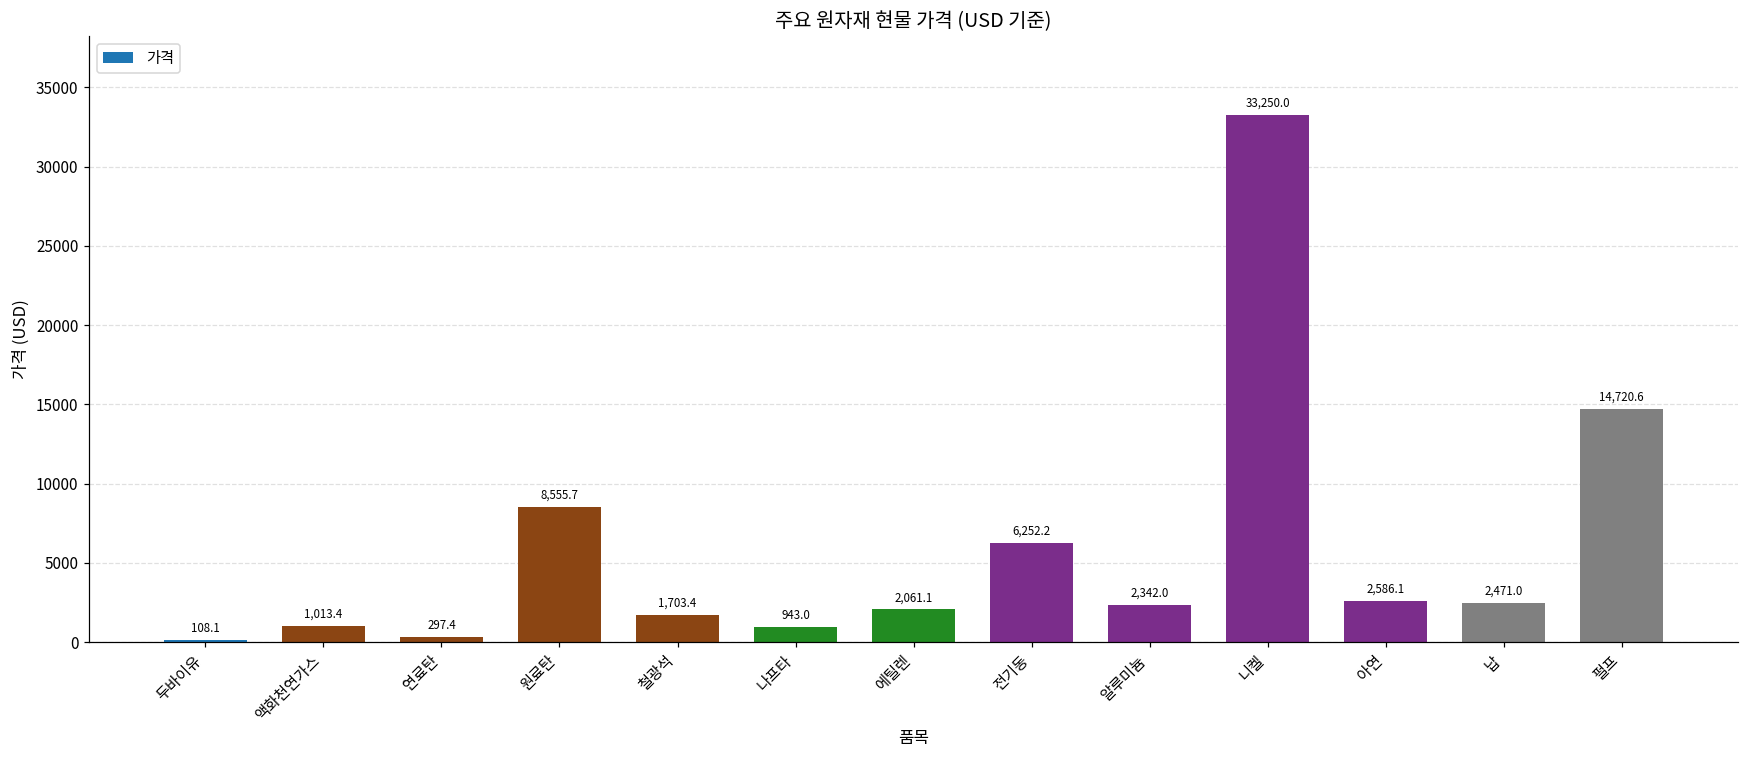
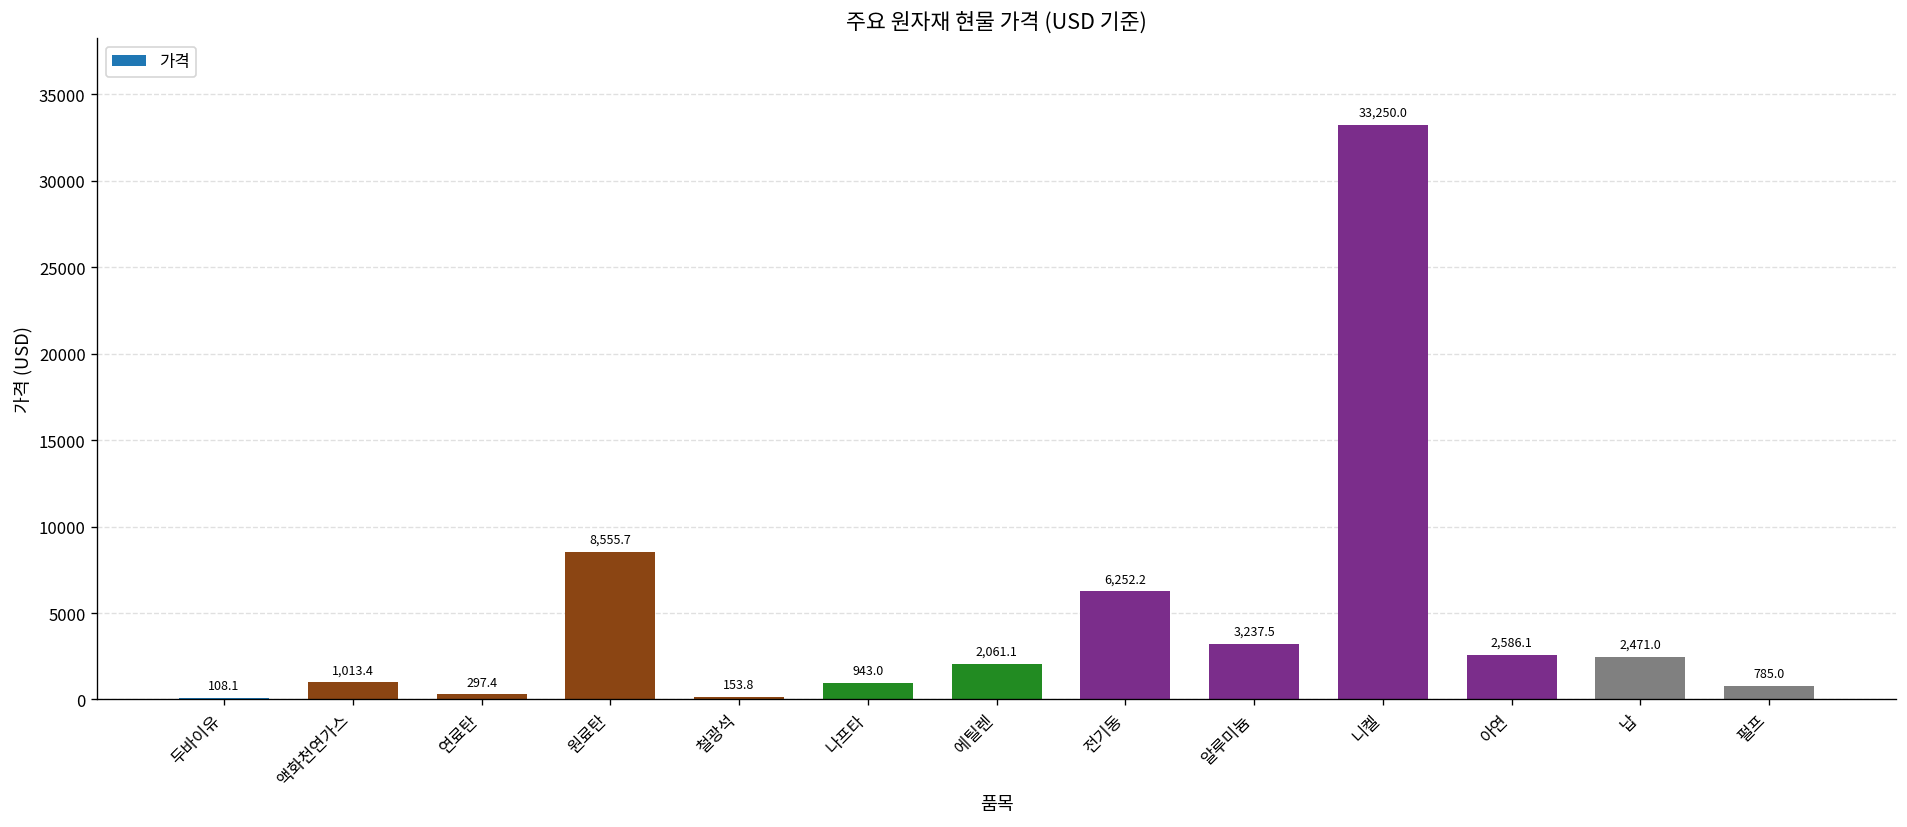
  {
    "두바이유": "108.1",
    "액화천연가스": "1,013.4",
    "연료탄": "297.4",
    "원료탄": "8,555.7",
-   "철광석": "1,703.4",
+   "철광석": "153.8",
    "나프타": "943.0",
    "에틸렌": "2,061.1",
    "전기동": "6,252.2",
-   "알루미늄": "2,342.0",
+   "알루미늄": "3,237.5",
    "니켈": "33,250.0",
    "아연": "2,586.1",
    "납": "2,471.0",
-   "펄프": "14,720.6"
+   "펄프": "785.0"
  }
